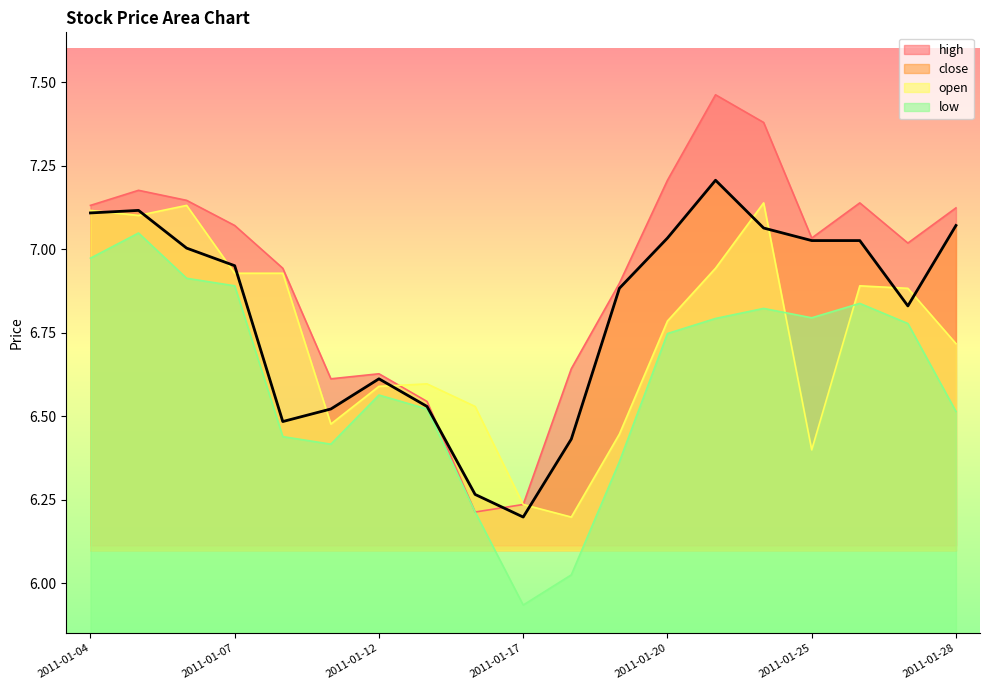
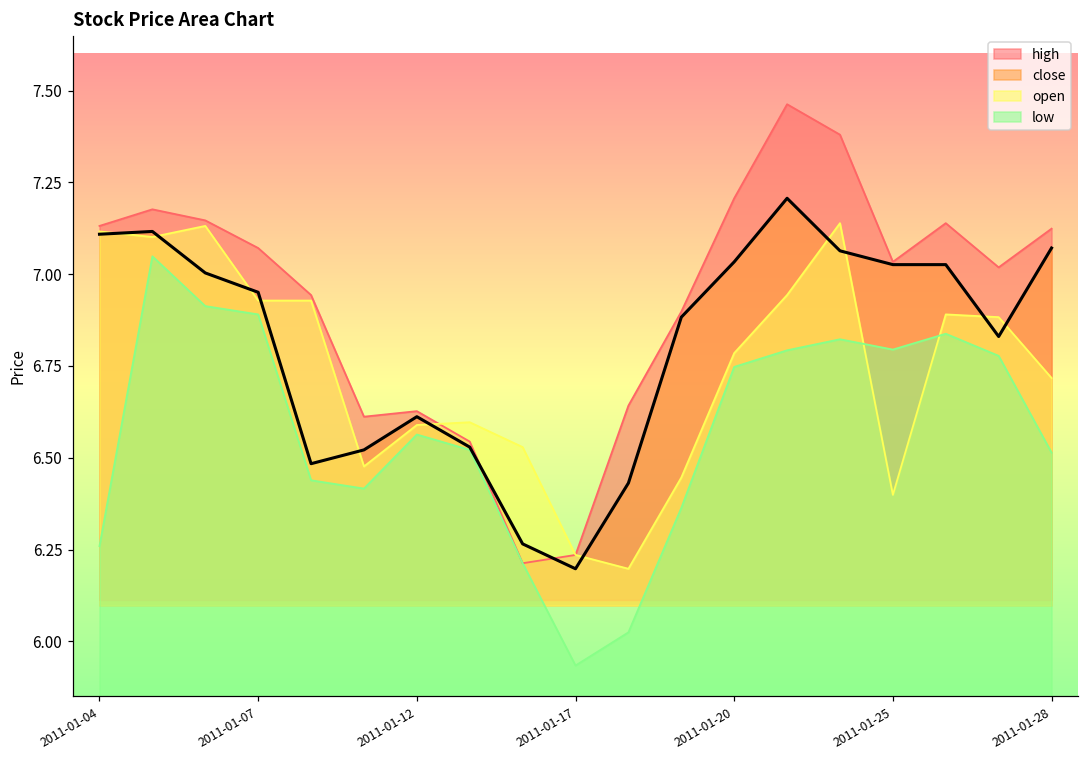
  {
    "open": {
      "2011-01-07": 6.93,
      "2011-01-12": 6.59,
      "2011-01-20": 6.79,
      "2011-01-25": 6.40,
      "2011-01-28": 6.72
    },
    "low": {
-     "2011-01-04": 6.97,
+     "2011-01-04": 6.26,
      "2011-01-07": 6.89,
      "2011-01-12": 6.56,
      "2011-01-17": 5.93,
      "2011-01-20": 6.75,
      "2011-01-25": 6.79,
      "2011-01-28": 6.51
    }
  }
